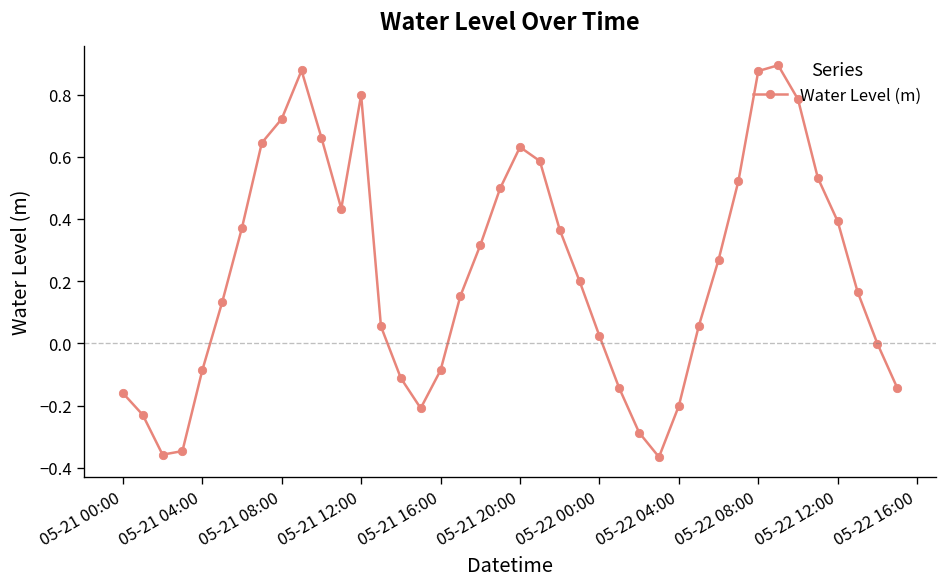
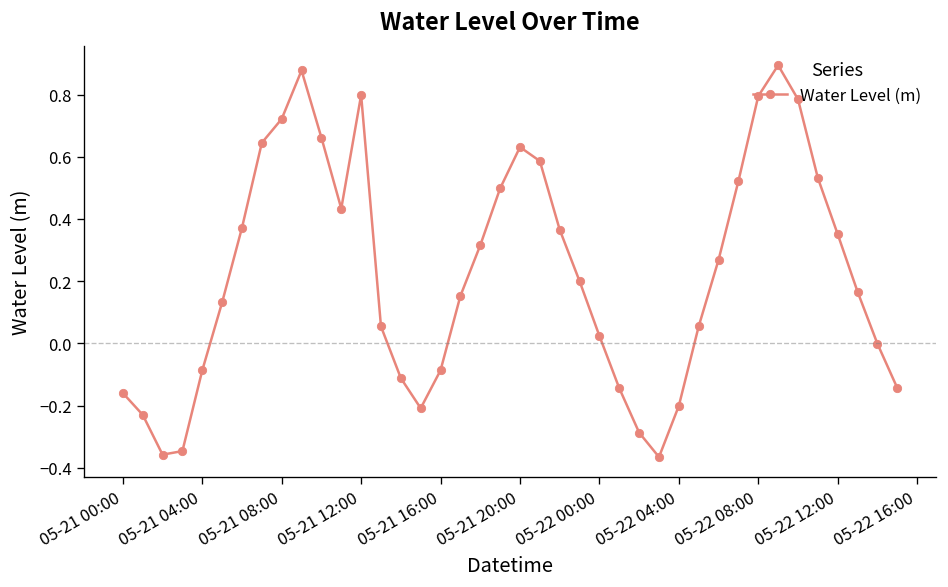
  {
    "05-21 00:00": -0.16,
    "05-21 04:00": -0.09,
    "05-21 08:00": 0.72,
    "05-21 12:00": 0.80,
    "05-21 16:00": -0.09,
    "05-21 20:00": 0.63,
    "05-22 00:00": 0.02,
    "05-22 04:00": -0.20,
-   "05-22 08:00": 0.88,
-   "05-22 12:00": 0.39
+   "05-22 08:00": 0.79,
+   "05-22 12:00": 0.35
  }
